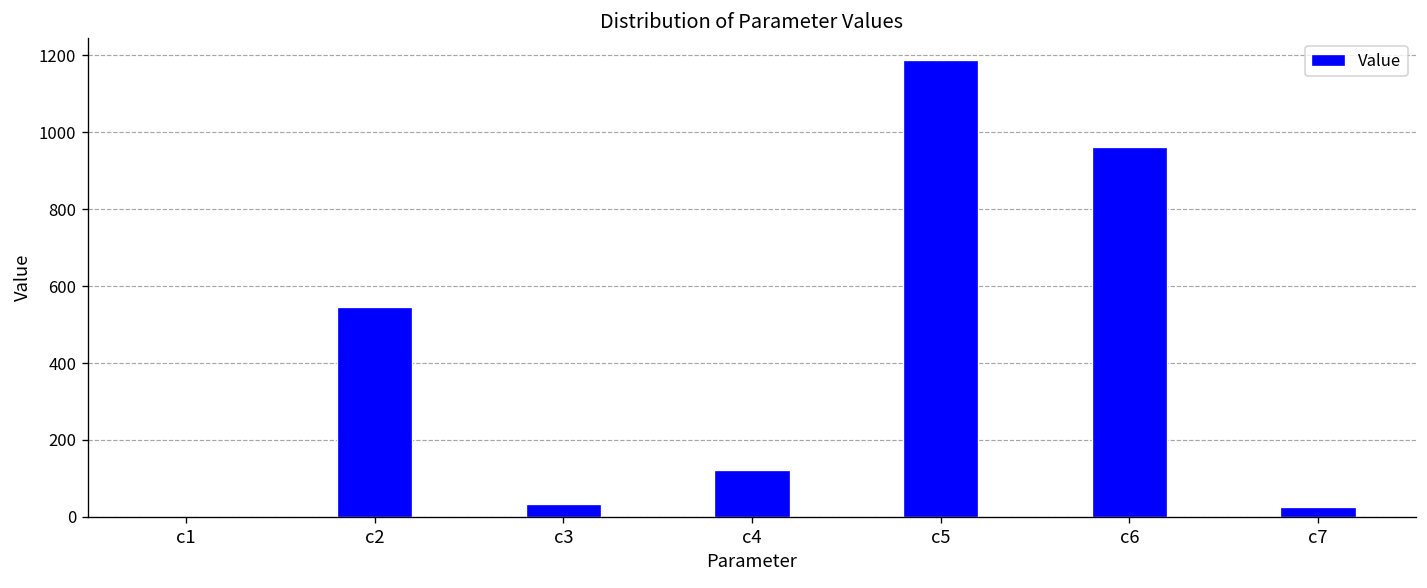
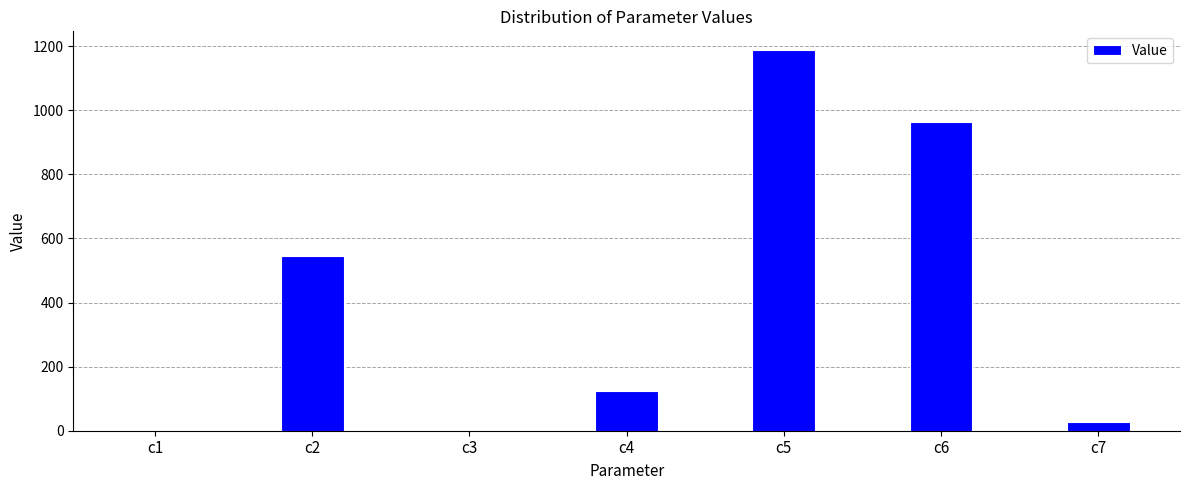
  {
    "c2": 550,
-   "c3": 30,
+   "c3": 0,
    "c4": 120,
    "c5": 1190,
    "c6": 960,
    "c7": 30
  }
